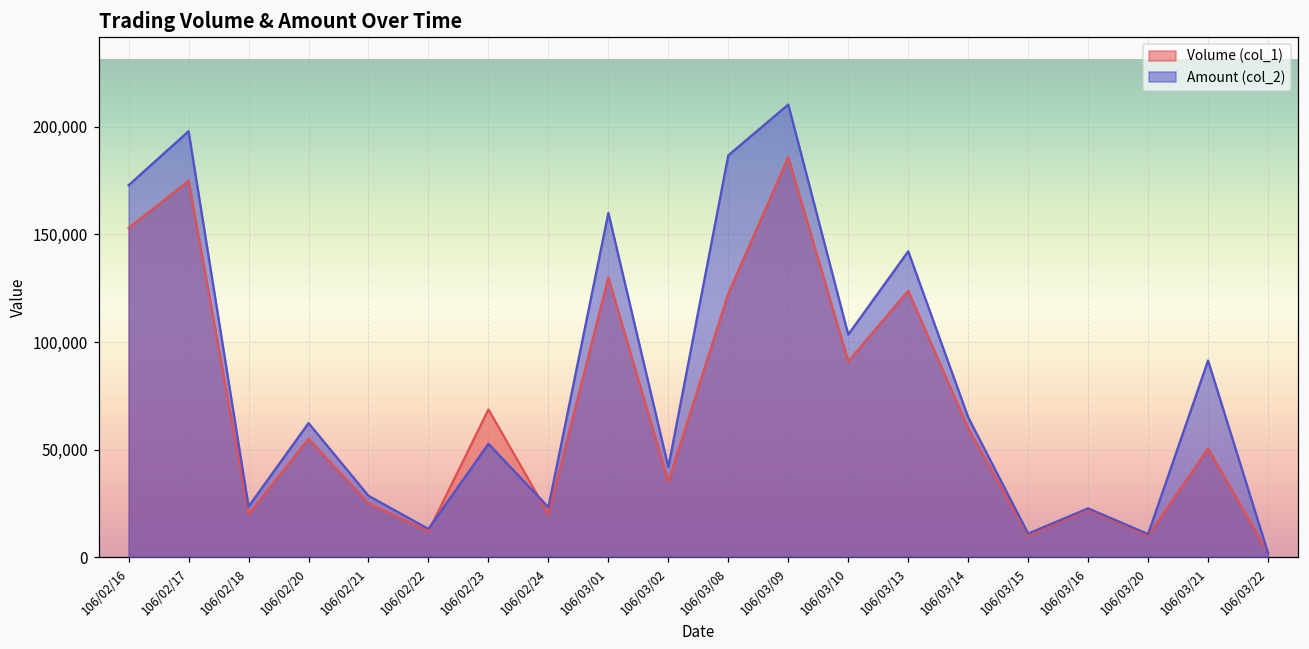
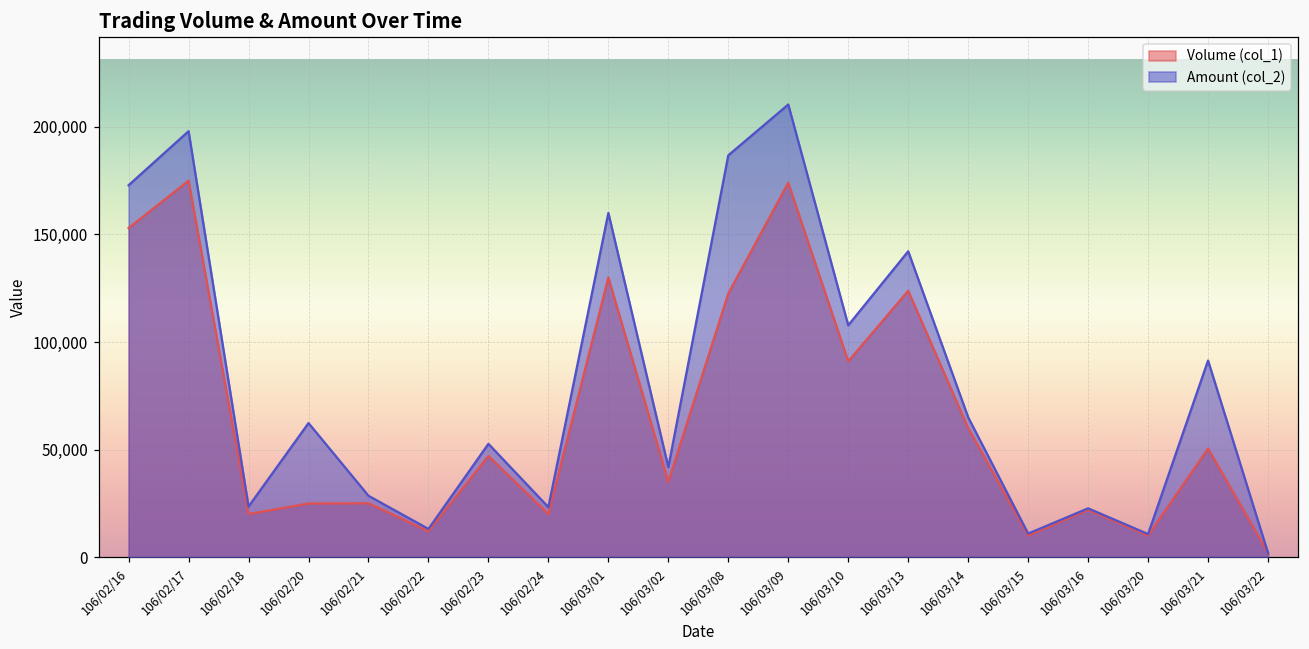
  {
    "Volume (col_1)": {
      "106/02/16": "153,000",
      "106/02/17": "175,000",
      "106/02/18": "20,000",
-     "106/02/20": "55,000",
+     "106/02/20": "25,000",
      "106/02/21": "25,000",
-     "106/02/23": "69,000",
+     "106/02/23": "47,000",
      "106/02/24": "20,000",
      "106/03/01": "130,000",
      "106/03/02": "35,000",
      "106/03/08": "123,000",
-     "106/03/09": "186,000",
+     "106/03/09": "174,000",
      "106/03/10": "91,000",
      "106/03/13": "124,000",
      "106/03/14": "60,000",
      "106/03/21": "50,000"
    },
    "Amount (col_2)": {
      "106/02/16": "173,000",
      "106/02/17": "198,000",
      "106/02/18": "24,000",
      "106/02/20": "62,000",
      "106/02/21": "29,000",
      "106/02/23": "53,000",
      "106/02/24": "23,000",
      "106/03/01": "160,000",
      "106/03/02": "42,000",
      "106/03/08": "187,000",
      "106/03/09": "210,000",
-     "106/03/10": "103,000",
+     "106/03/10": "108,000",
      "106/03/13": "142,000",
      "106/03/14": "65,000",
      "106/03/21": "91,000"
    }
  }
